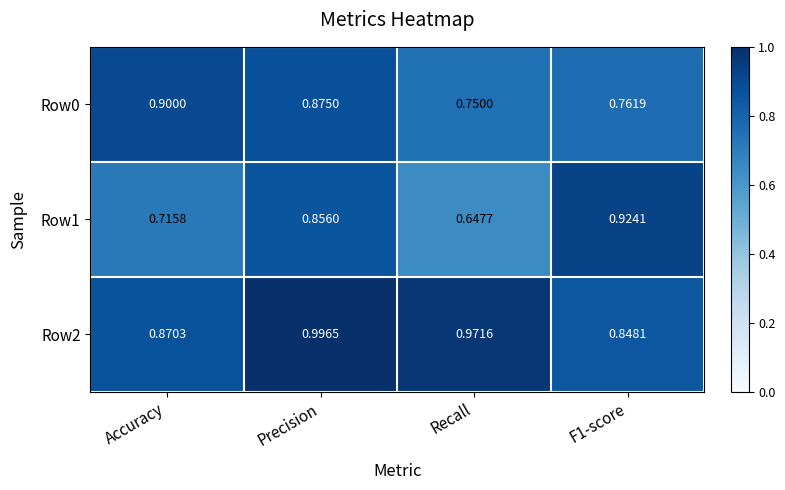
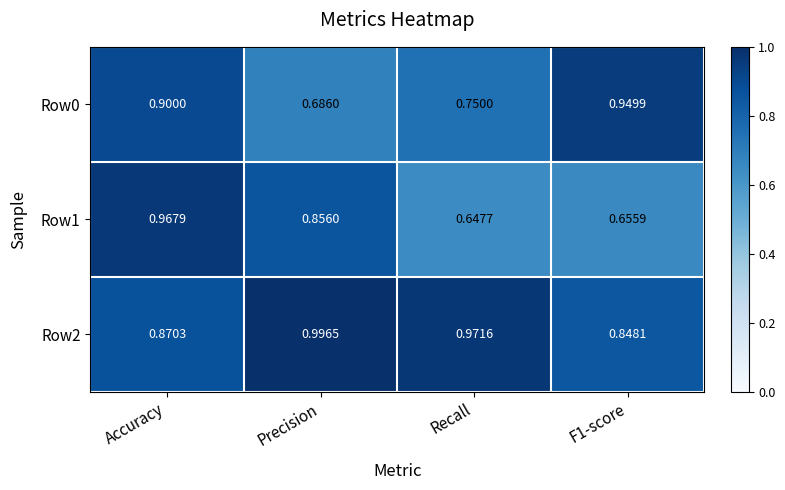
  {
    "Row0": {
      "Accuracy": 0.9000,
-     "Precision": 0.8750,
+     "Precision": 0.6860,
      "Recall": 0.7500,
-     "F1-score": 0.7619
+     "F1-score": 0.9499
    },
    "Row1": {
-     "Accuracy": 0.7158,
+     "Accuracy": 0.9679,
      "Precision": 0.8560,
      "Recall": 0.6477,
-     "F1-score": 0.9241
+     "F1-score": 0.6559
    },
    "Row2": {
      "Accuracy": 0.8703,
      "Precision": 0.9965,
      "Recall": 0.9716,
      "F1-score": 0.8481
    }
  }
